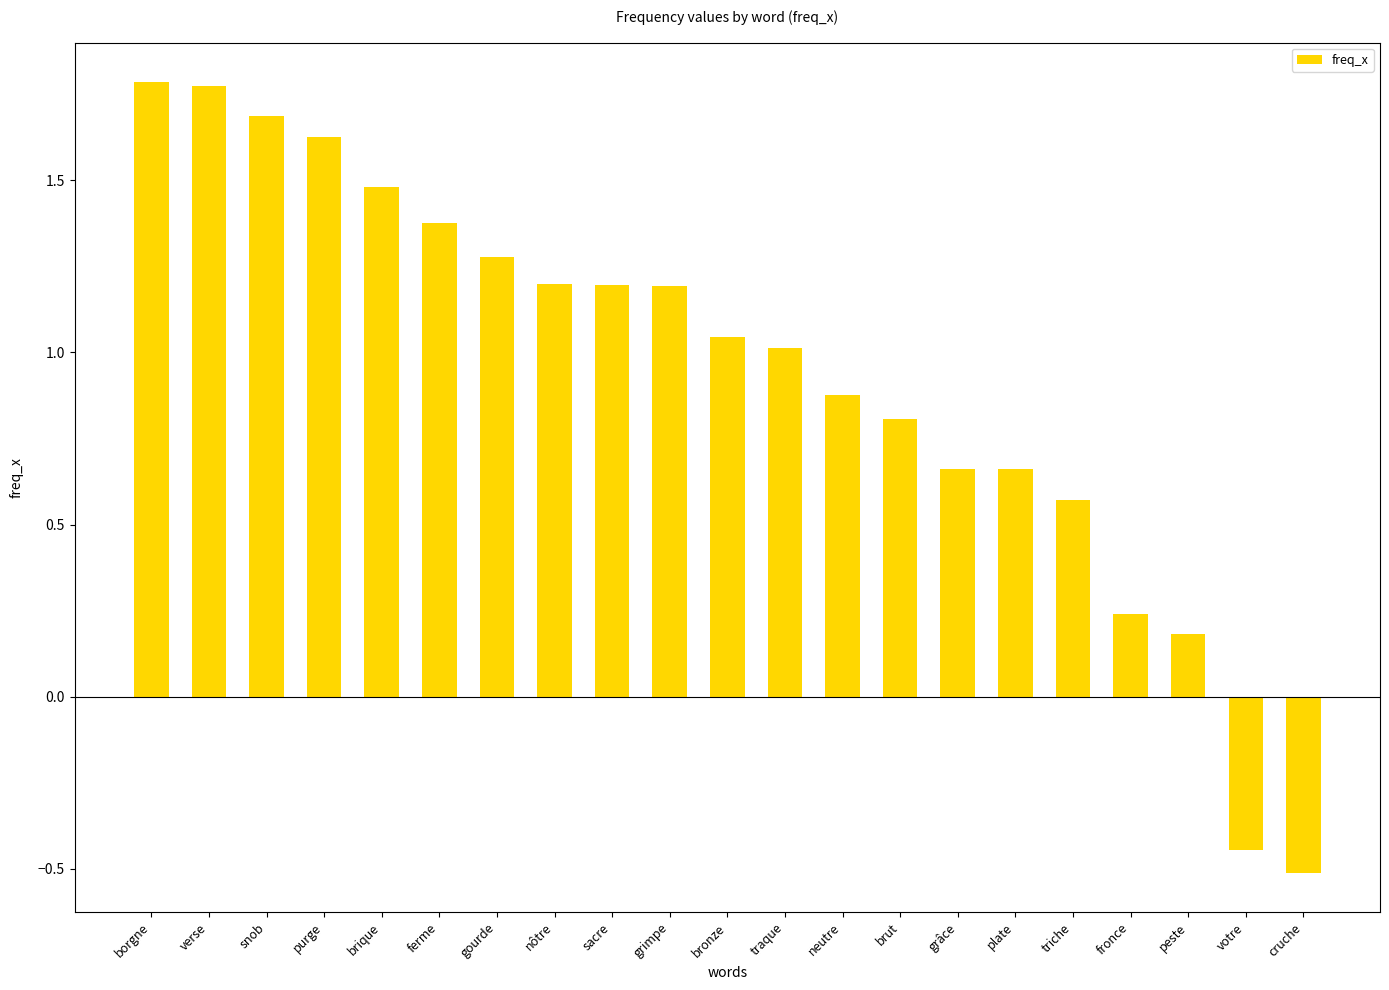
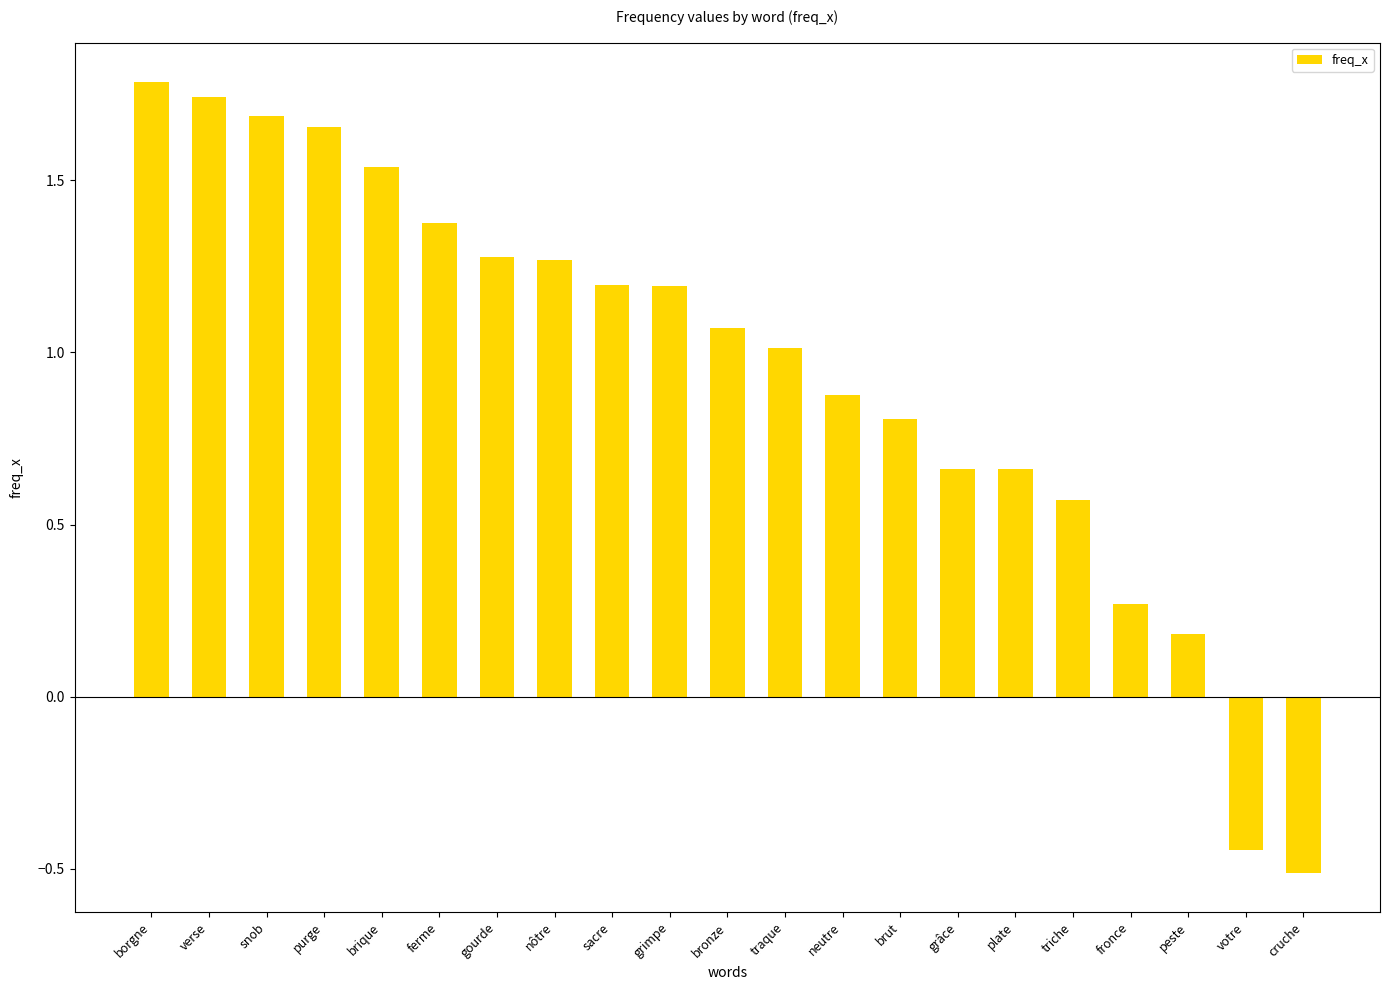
  {
    "borgne": 1.79,
-   "verse": 1.77,
+   "verse": 1.74,
    "snob": 1.69,
-   "purge": 1.63,
-   "brique": 1.48,
+   "purge": 1.65,
+   "brique": 1.54,
    "ferme": 1.38,
    "gourde": 1.28,
-   "nôtre": 1.20,
+   "nôtre": 1.27,
    "sacre": 1.20,
    "grimpe": 1.19,
-   "bronze": 1.04,
+   "bronze": 1.07,
    "traque": 1.01,
    "neutre": 0.88,
    "brut": 0.81,
    "grâce": 0.66,
    "plate": 0.66,
    "triche": 0.57,
-   "fronce": 0.24,
+   "fronce": 0.27,
    "peste": 0.18,
    "votre": -0.45,
    "cruche": -0.51
  }
